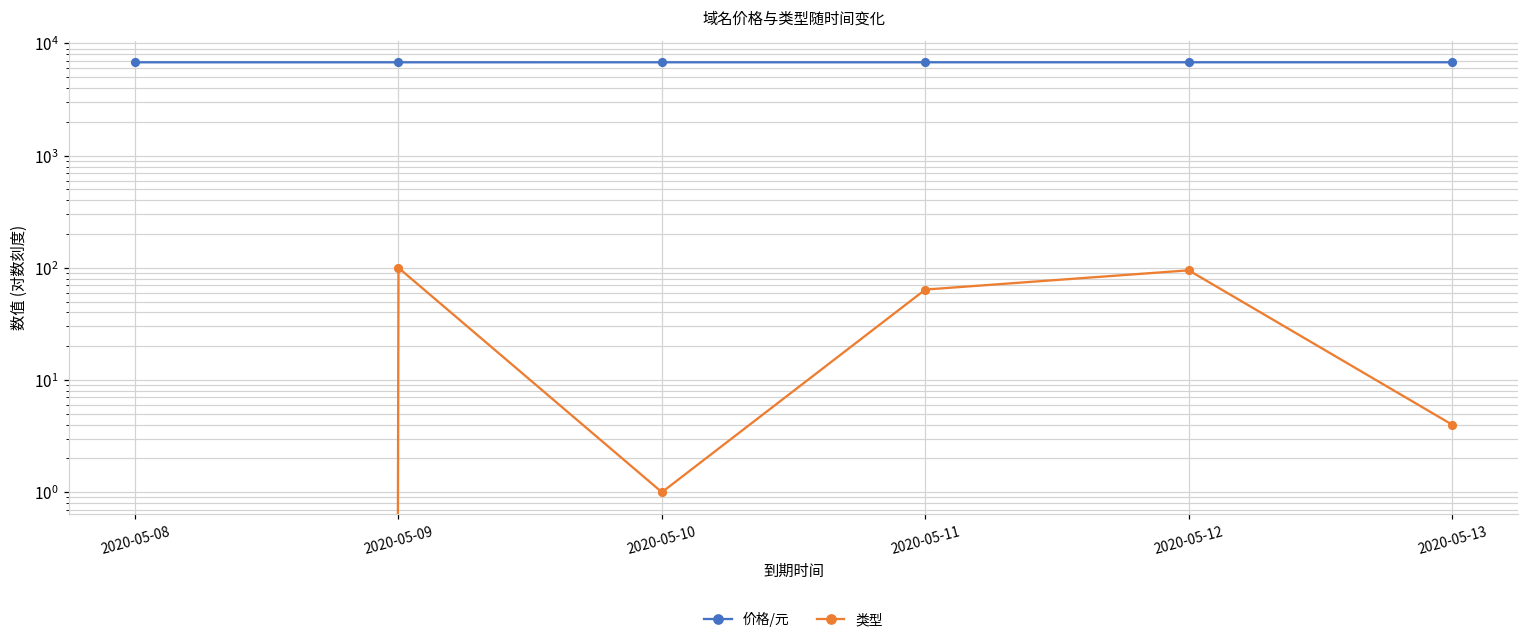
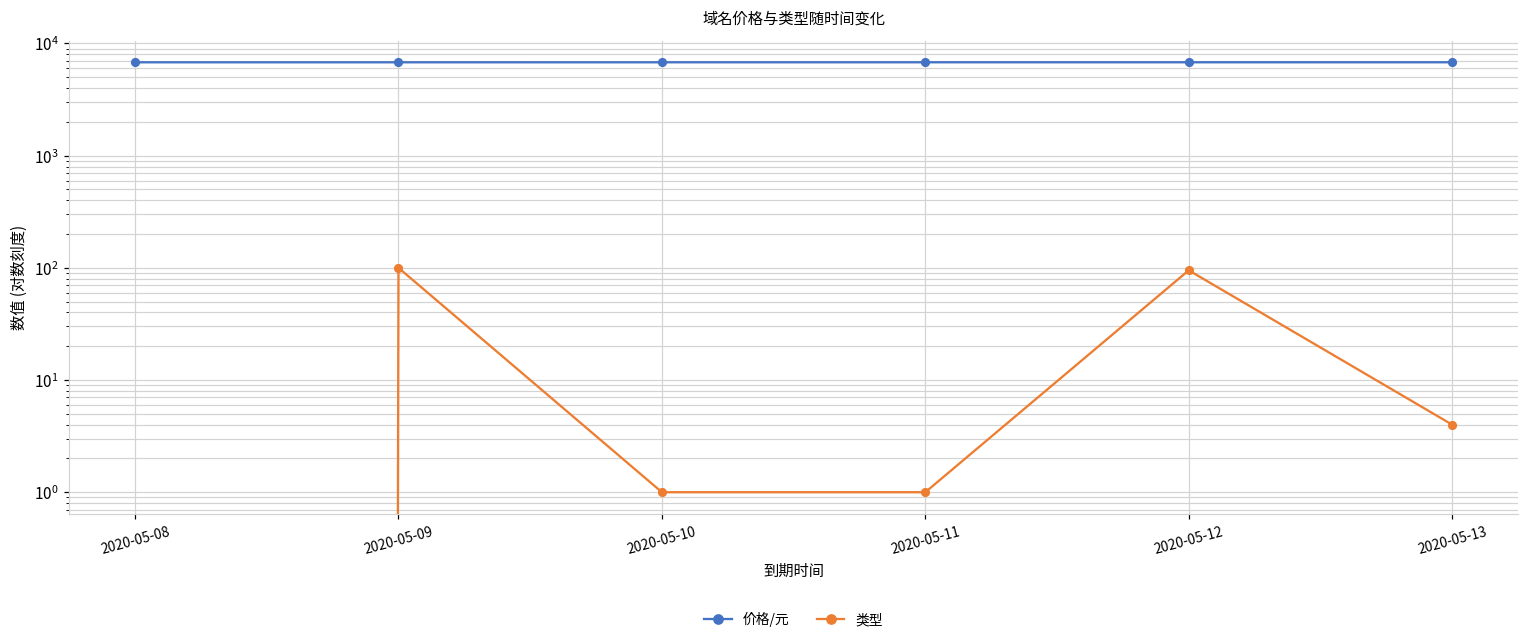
  {
    "价格/元": {
      "2020-05-08": 7000,
      "2020-05-09": 7000,
      "2020-05-10": 7000,
      "2020-05-11": 7000,
      "2020-05-12": 7000,
      "2020-05-13": 7000
    },
    "类型": {
      "2020-05-09": 100,
      "2020-05-10": 1,
-     "2020-05-11": 60,
+     "2020-05-11": 1,
      "2020-05-12": 100,
      "2020-05-13": 4
    }
  }
